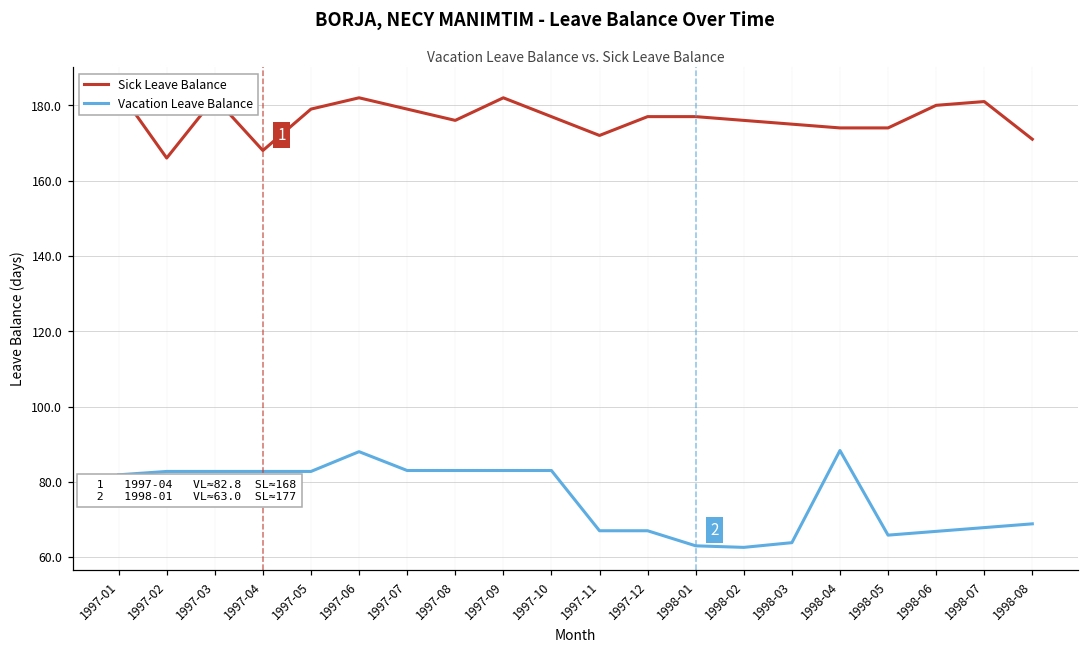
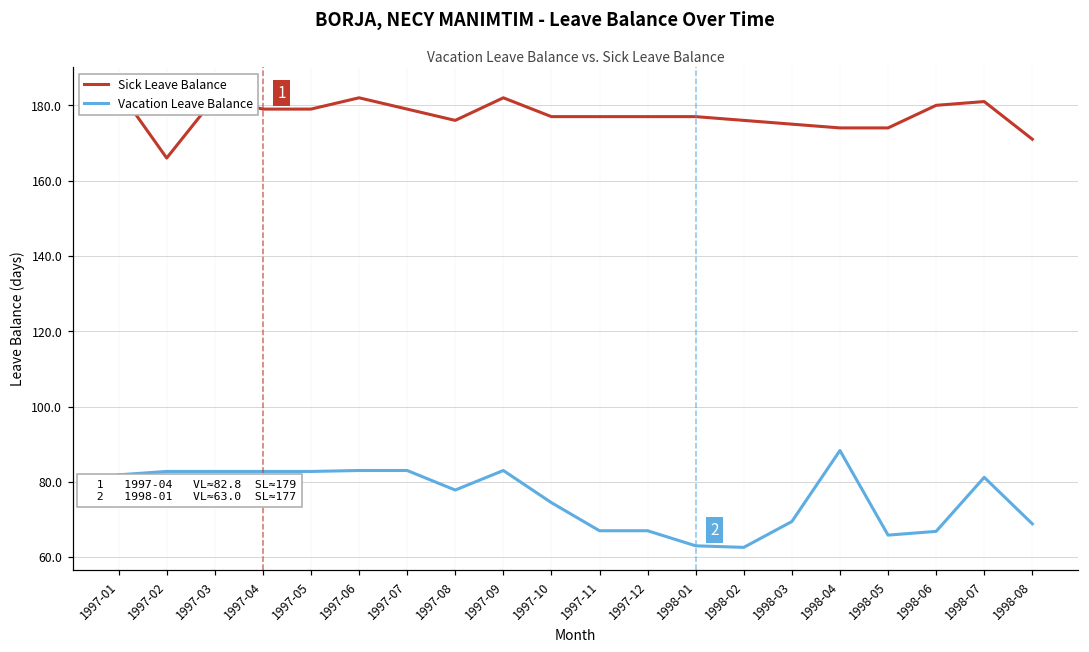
  {
    "Sick Leave Balance": {
-     "1997-04": 168,
-     "1997-11": 172
+     "1997-04": 179,
+     "1997-11": 177
    },
    "Vacation Leave Balance": {
      "1997-04": 83,
      "1997-05": 83,
-     "1997-06": 88,
+     "1997-06": 83,
      "1997-07": 83,
-     "1997-08": 83,
+     "1997-08": 78,
      "1997-09": 83,
-     "1997-10": 83,
+     "1997-10": 74,
      "1997-11": 67,
      "1997-12": 67,
      "1998-02": 63,
-     "1998-03": 64,
+     "1998-03": 69,
      "1998-04": 88,
      "1998-05": 66,
      "1998-06": 67,
-     "1998-07": 68,
+     "1998-07": 81,
      "1998-08": 69
    }
  }
